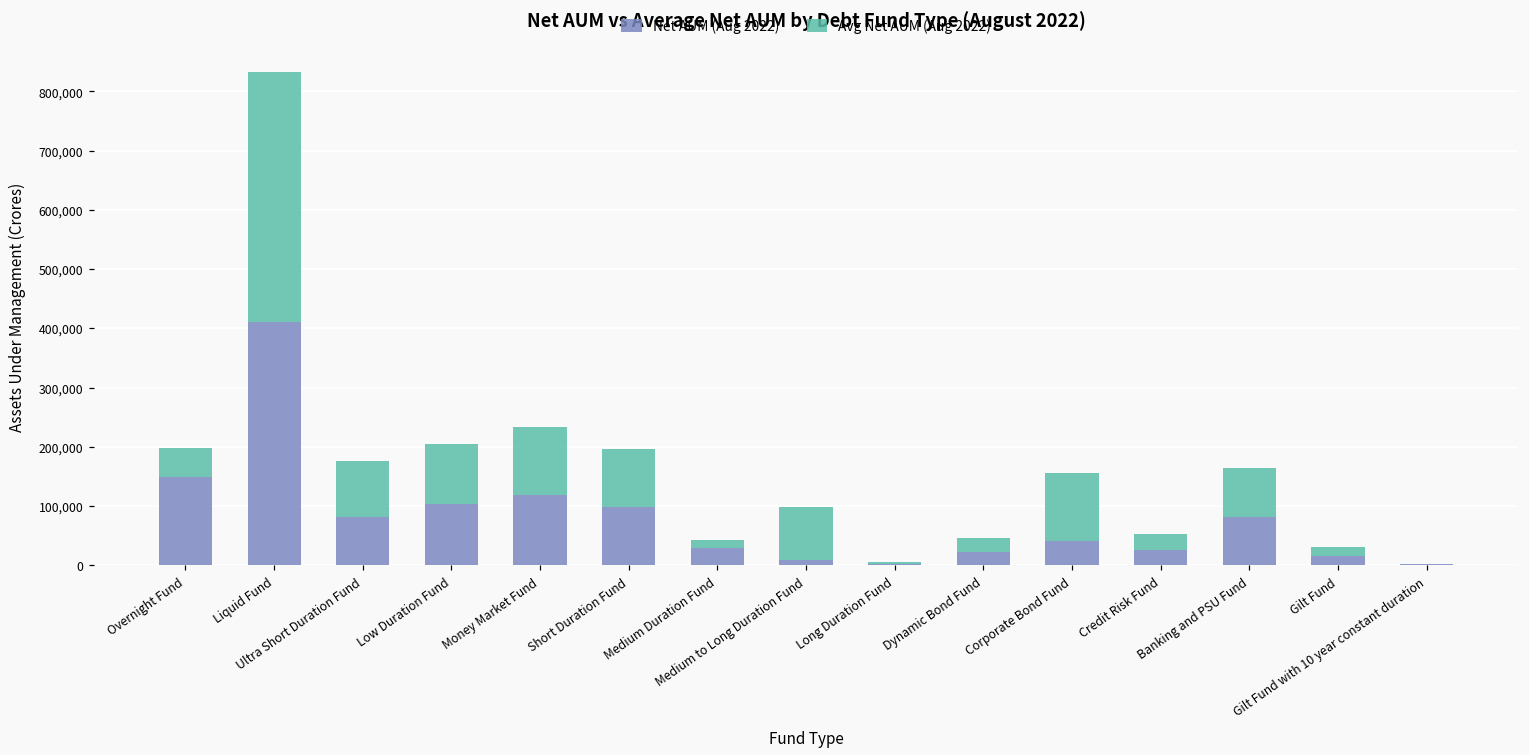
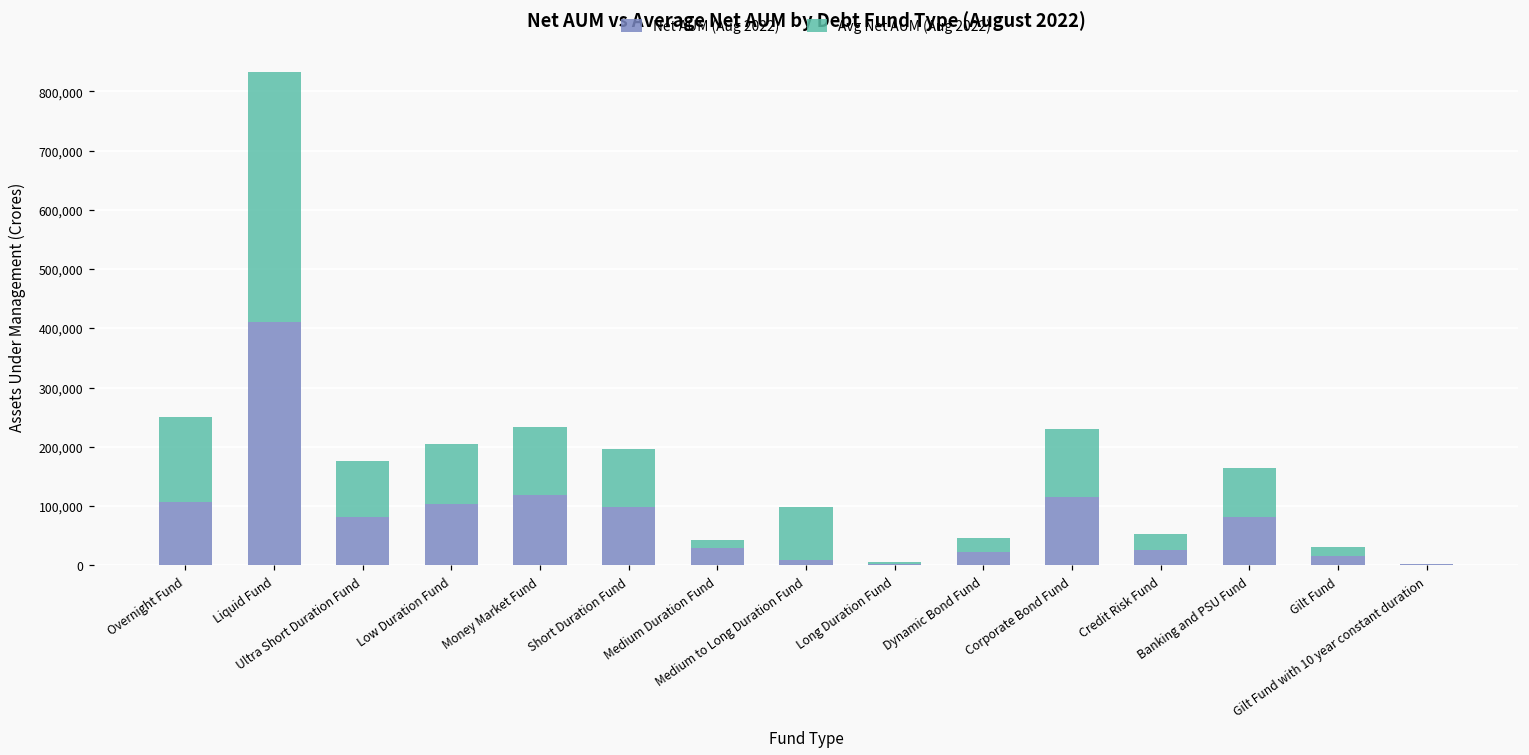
  {
    "Net AUM (Aug 2022)": {
-     "Overnight Fund": "150,000",
+     "Overnight Fund": "110,000",
      "Liquid Fund": "410,000",
      "Ultra Short Duration Fund": "80,000",
      "Low Duration Fund": "100,000",
      "Money Market Fund": "120,000",
      "Short Duration Fund": "100,000",
      "Medium Duration Fund": "30,000",
      "Medium to Long Duration Fund": "10,000",
      "Dynamic Bond Fund": "20,000",
-     "Corporate Bond Fund": "40,000",
+     "Corporate Bond Fund": "120,000",
      "Credit Risk Fund": "30,000",
      "Banking and PSU Fund": "80,000",
      "Gilt Fund": "20,000"
    },
    "Avg Net AUM (Aug 2022)": {
-     "Overnight Fund": "50,000",
+     "Overnight Fund": "140,000",
      "Liquid Fund": "420,000",
      "Ultra Short Duration Fund": "90,000",
      "Low Duration Fund": "100,000",
      "Money Market Fund": "110,000",
      "Short Duration Fund": "100,000",
      "Medium Duration Fund": "10,000",
      "Medium to Long Duration Fund": "90,000",
      "Dynamic Bond Fund": "20,000",
      "Corporate Bond Fund": "110,000",
      "Credit Risk Fund": "30,000",
      "Banking and PSU Fund": "80,000",
      "Gilt Fund": "20,000"
    }
  }
